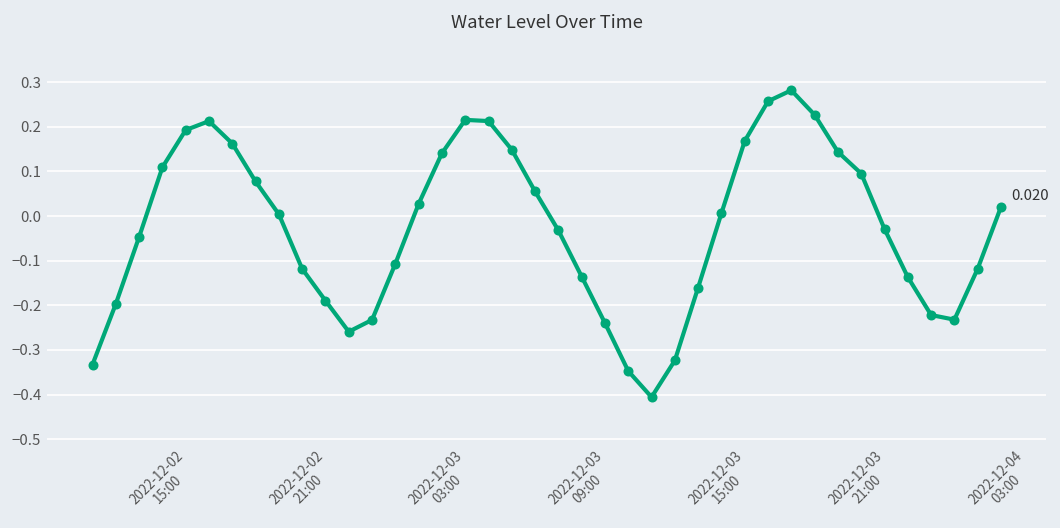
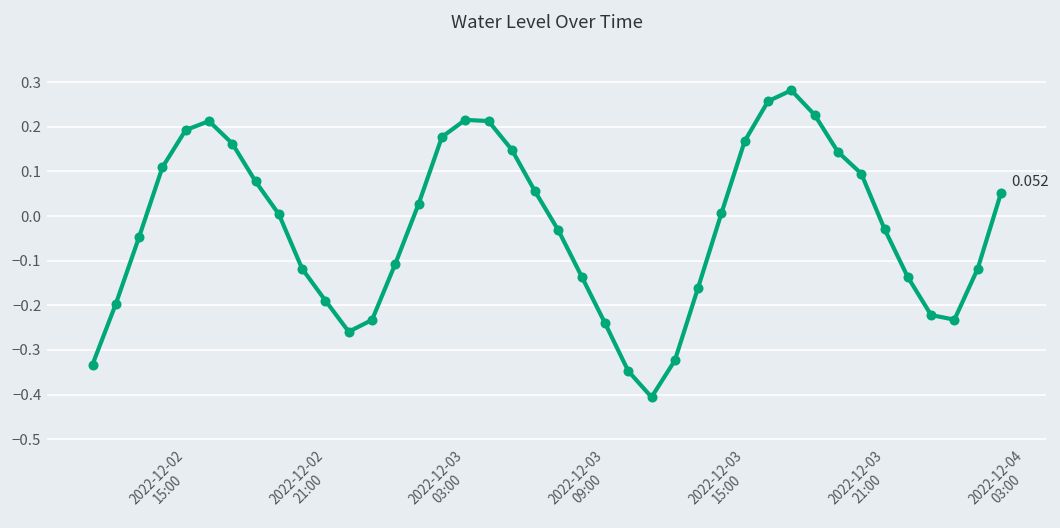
  {
-   "2022-12-03 03:00": 0.14,
-   "2022-12-04 03:00": 0.020
+   "2022-12-03 03:00": 0.18,
+   "2022-12-04 03:00": 0.052
  }
